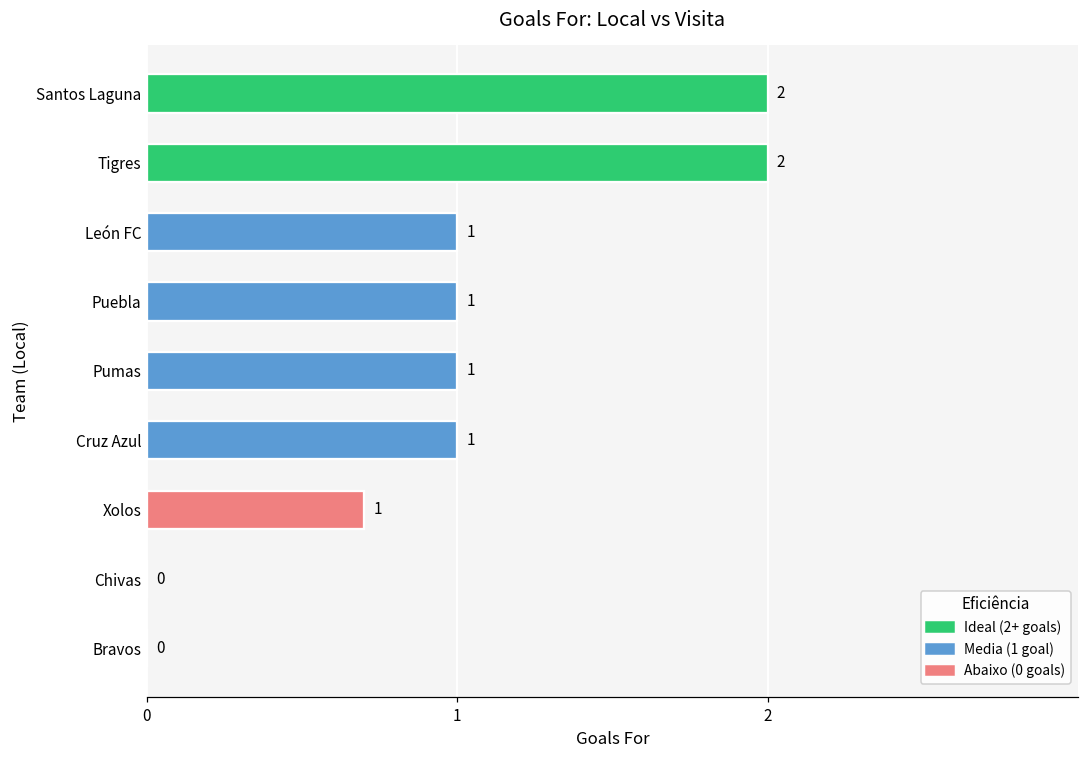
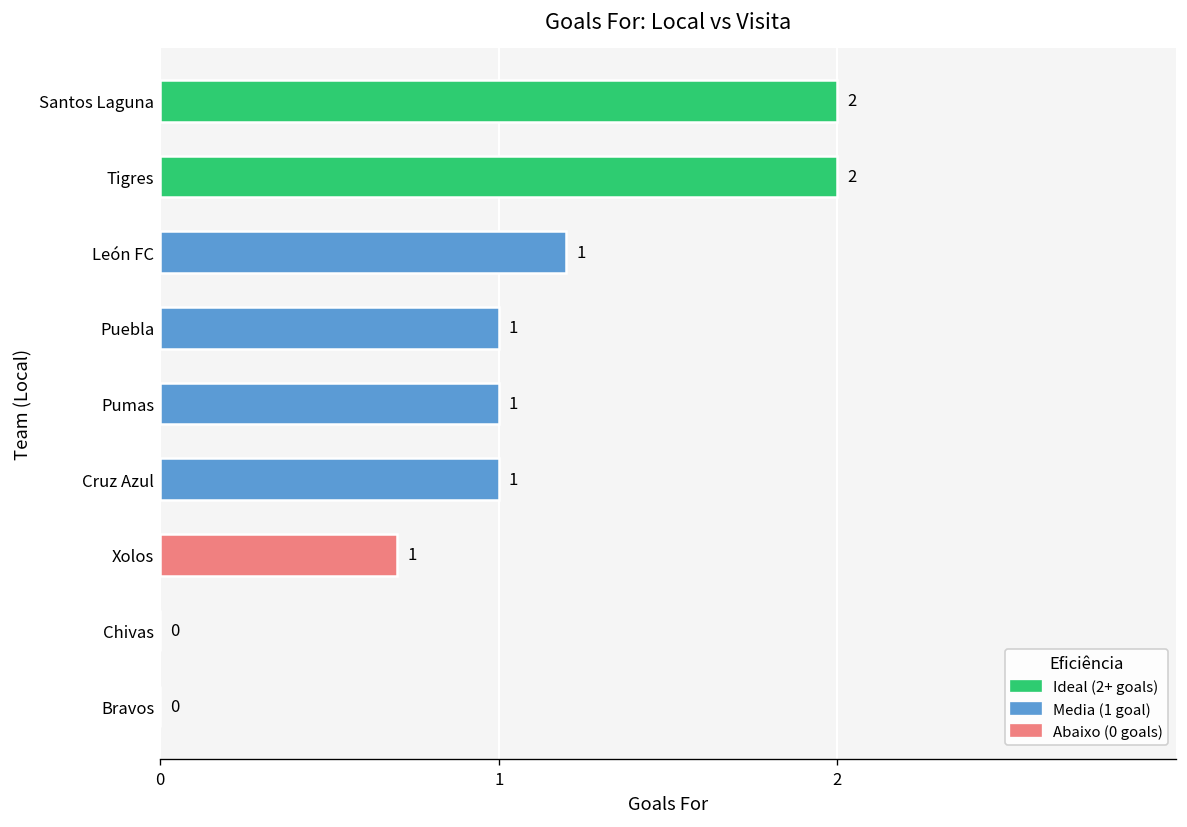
  {
-   "León FC": 1.0
+   "León FC": 1.2
  }
